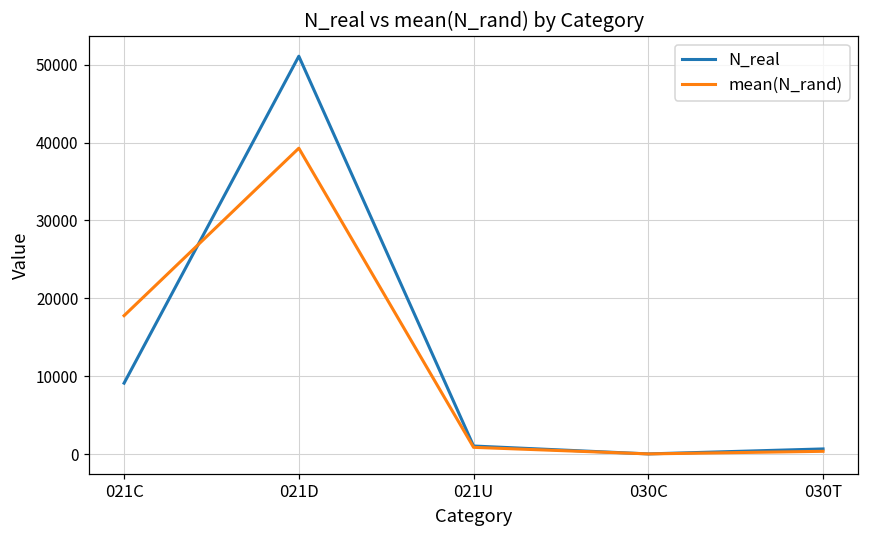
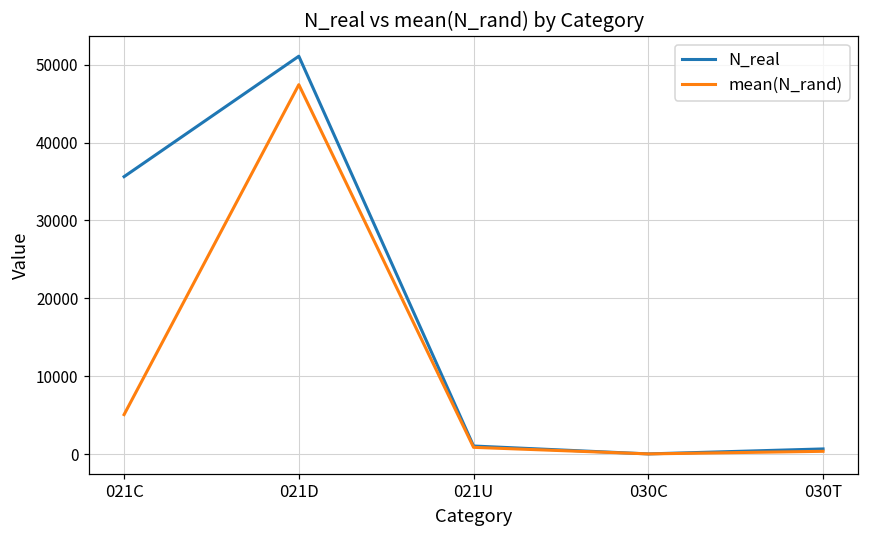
  {
    "N_real": {
-     "021C": 9000,
+     "021C": 36000,
      "021D": 51000
    },
    "mean(N_rand)": {
-     "021C": 18000,
-     "021D": 39000
+     "021C": 5000,
+     "021D": 47000
    }
  }
